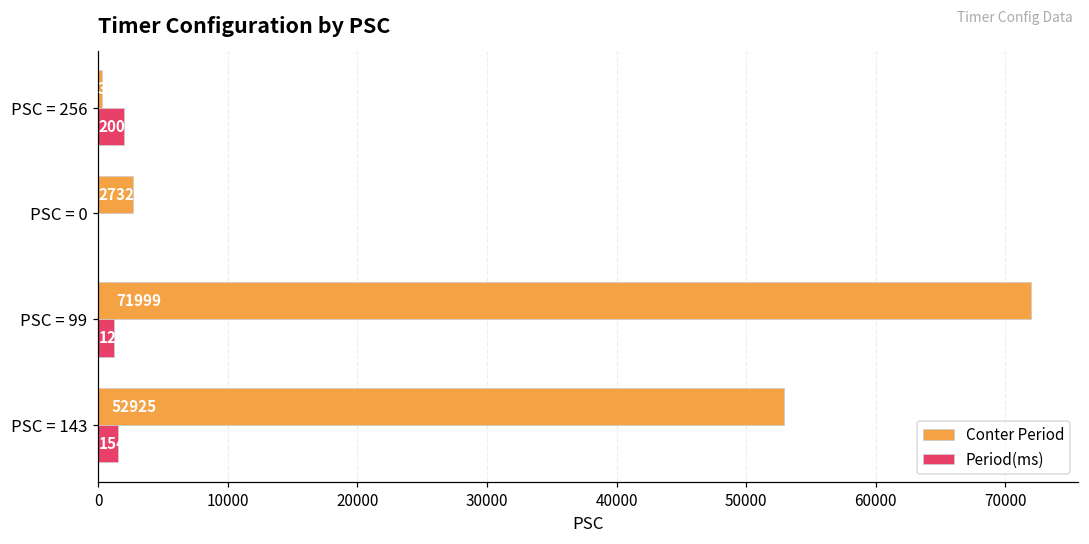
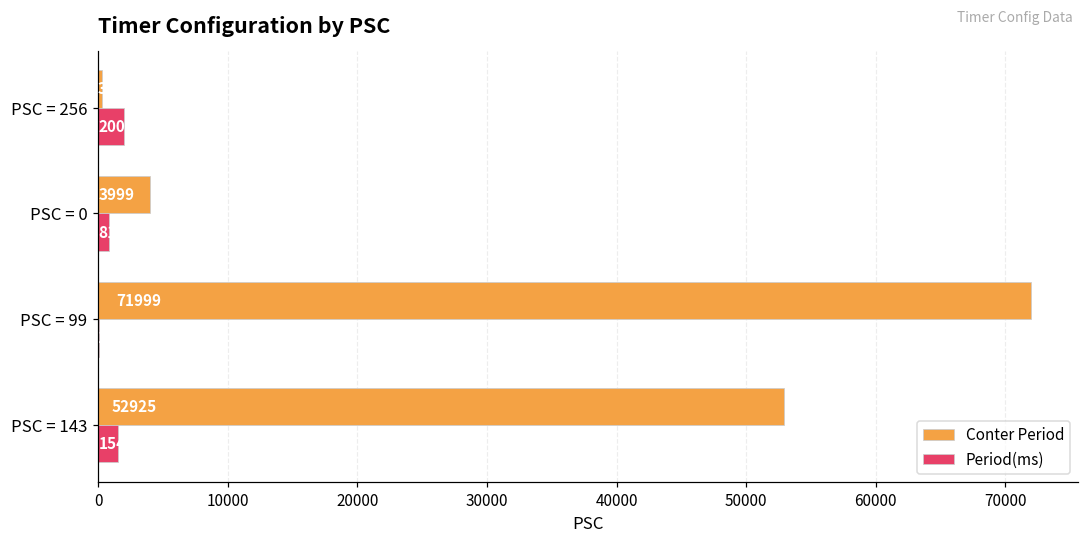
  {
    "Conter Period": {
-     "PSC = 0": 2732,
+     "PSC = 0": 3999,
      "PSC = 99": 71999,
      "PSC = 143": 52925
    },
    "Period(ms)": {
-     "PSC = 0": 0,
-     "PSC = 99": 1200
+     "PSC = 0": 800,
+     "PSC = 99": 100
    }
  }
